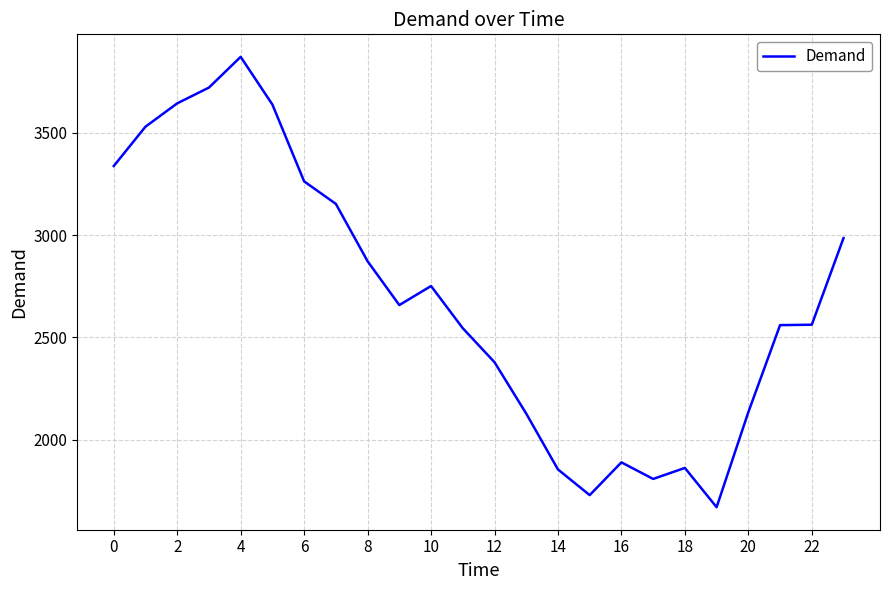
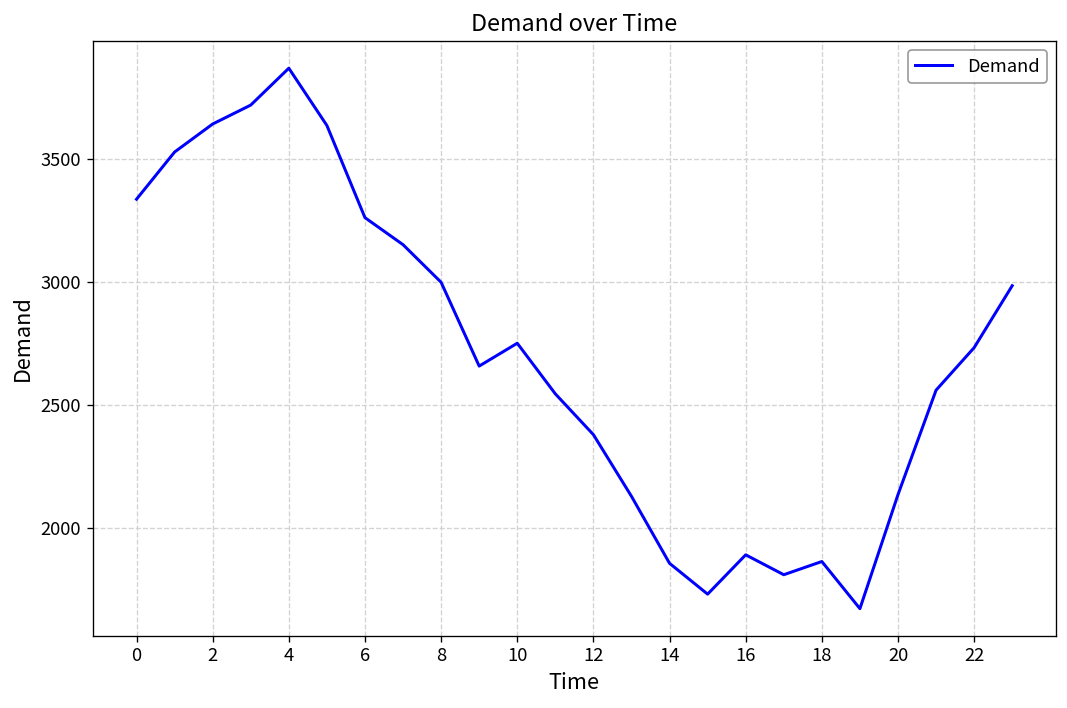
  {
    "0": 3340,
    "2": 3640,
    "4": 3870,
    "6": 3260,
-   "8": 2870,
+   "8": 3000,
    "10": 2750,
    "12": 2380,
    "14": 1860,
    "16": 1890,
    "18": 1860,
    "20": 2140,
-   "22": 2560
+   "22": 2730
  }
